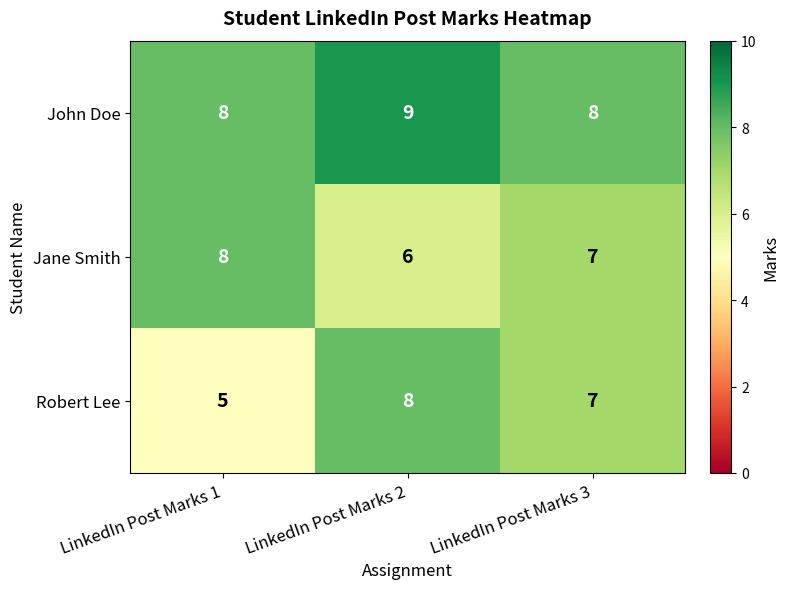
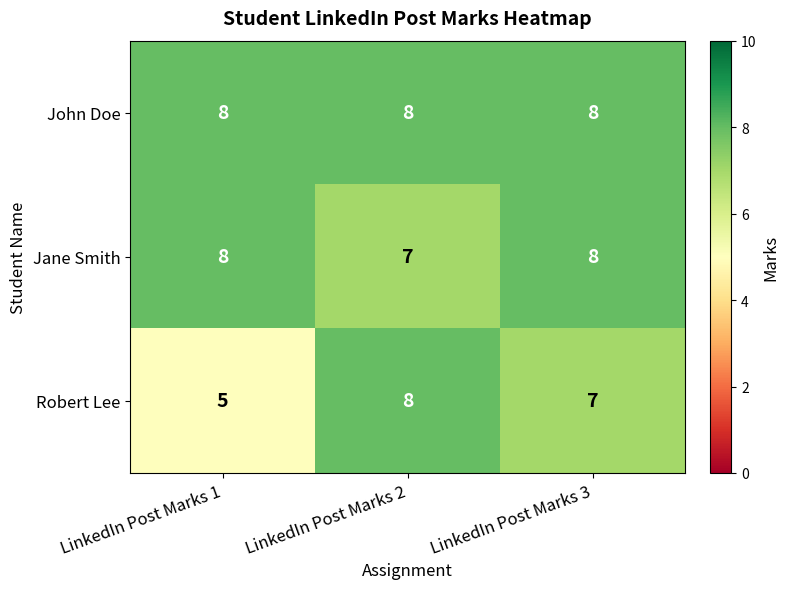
  {
    "John Doe": {
      "LinkedIn Post Marks 1": 8,
-     "LinkedIn Post Marks 2": 9,
+     "LinkedIn Post Marks 2": 8,
      "LinkedIn Post Marks 3": 8
    },
    "Jane Smith": {
      "LinkedIn Post Marks 1": 8,
-     "LinkedIn Post Marks 2": 6,
-     "LinkedIn Post Marks 3": 7
+     "LinkedIn Post Marks 2": 7,
+     "LinkedIn Post Marks 3": 8
    },
    "Robert Lee": {
      "LinkedIn Post Marks 1": 5,
      "LinkedIn Post Marks 2": 8,
      "LinkedIn Post Marks 3": 7
    }
  }
